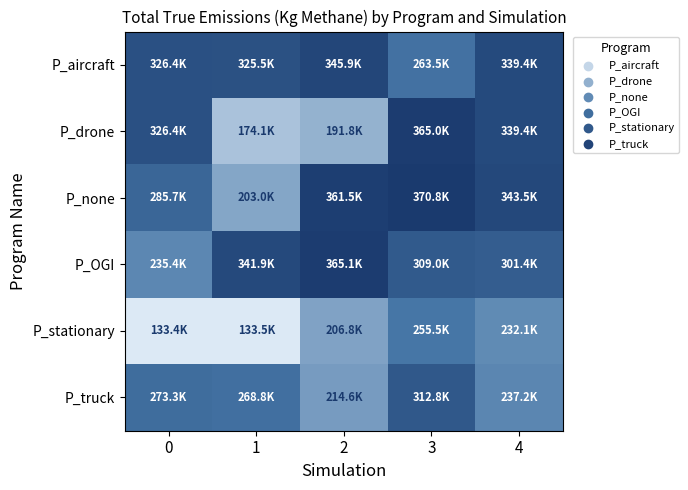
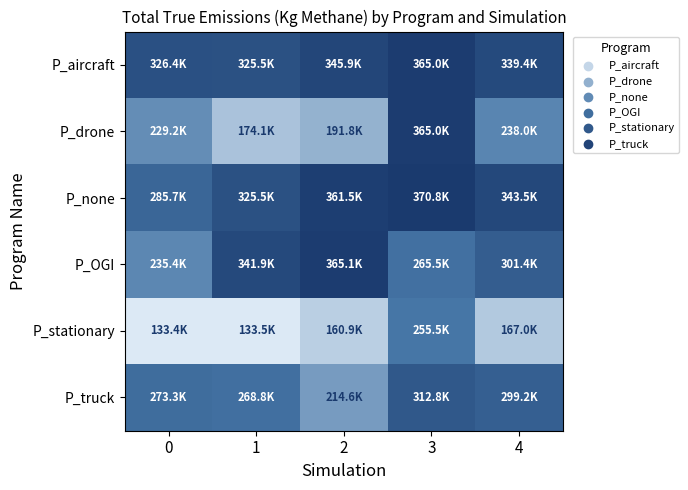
  {
    "P_aircraft": {
      "0": "326.4K",
      "1": "325.5K",
      "2": "345.9K",
-     "3": "263.5K",
+     "3": "365.0K",
      "4": "339.4K"
    },
    "P_drone": {
-     "0": "326.4K",
+     "0": "229.2K",
      "1": "174.1K",
      "2": "191.8K",
      "3": "365.0K",
-     "4": "339.4K"
+     "4": "238.0K"
    },
    "P_none": {
      "0": "285.7K",
-     "1": "203.0K",
+     "1": "325.5K",
      "2": "361.5K",
      "3": "370.8K",
      "4": "343.5K"
    },
    "P_OGI": {
      "0": "235.4K",
      "1": "341.9K",
      "2": "365.1K",
-     "3": "309.0K",
+     "3": "265.5K",
      "4": "301.4K"
    },
    "P_stationary": {
      "0": "133.4K",
      "1": "133.5K",
-     "2": "206.8K",
+     "2": "160.9K",
      "3": "255.5K",
-     "4": "232.1K"
+     "4": "167.0K"
    },
    "P_truck": {
      "0": "273.3K",
      "1": "268.8K",
      "2": "214.6K",
      "3": "312.8K",
-     "4": "237.2K"
+     "4": "299.2K"
    }
  }
